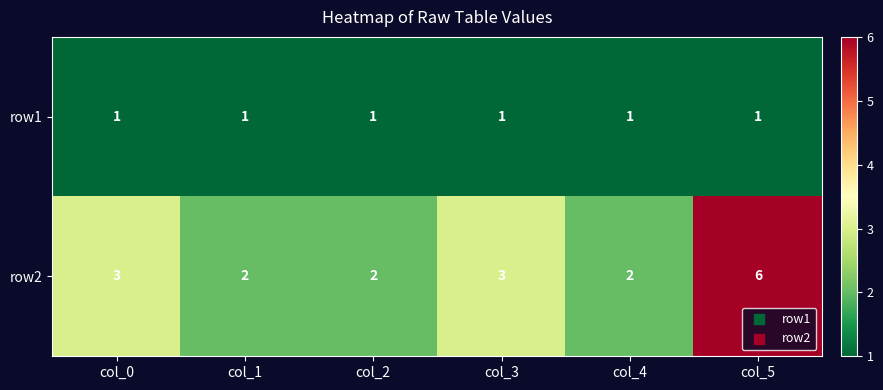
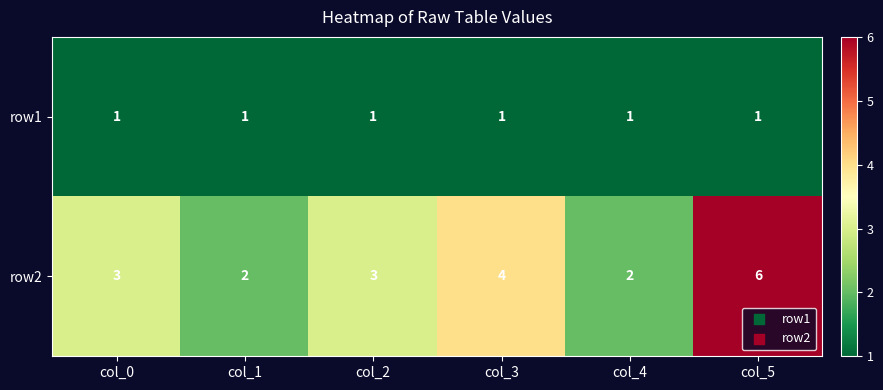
  {
    "row1": {
      "col_0": 1,
      "col_1": 1,
      "col_2": 1,
      "col_3": 1,
      "col_4": 1,
      "col_5": 1
    },
    "row2": {
      "col_0": 3,
      "col_1": 2,
-     "col_2": 2,
-     "col_3": 3,
+     "col_2": 3,
+     "col_3": 4,
      "col_4": 2,
      "col_5": 6
    }
  }
